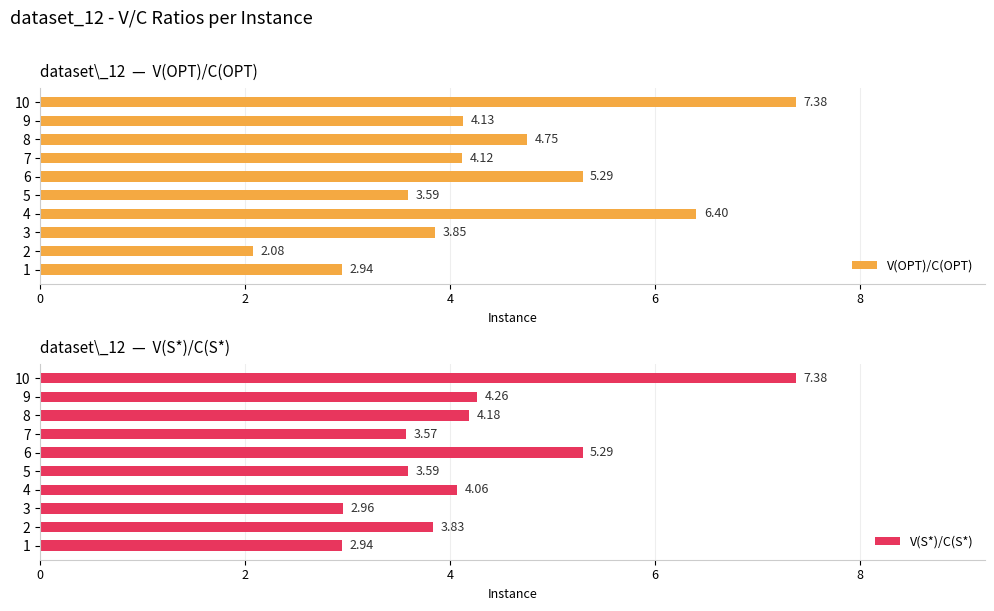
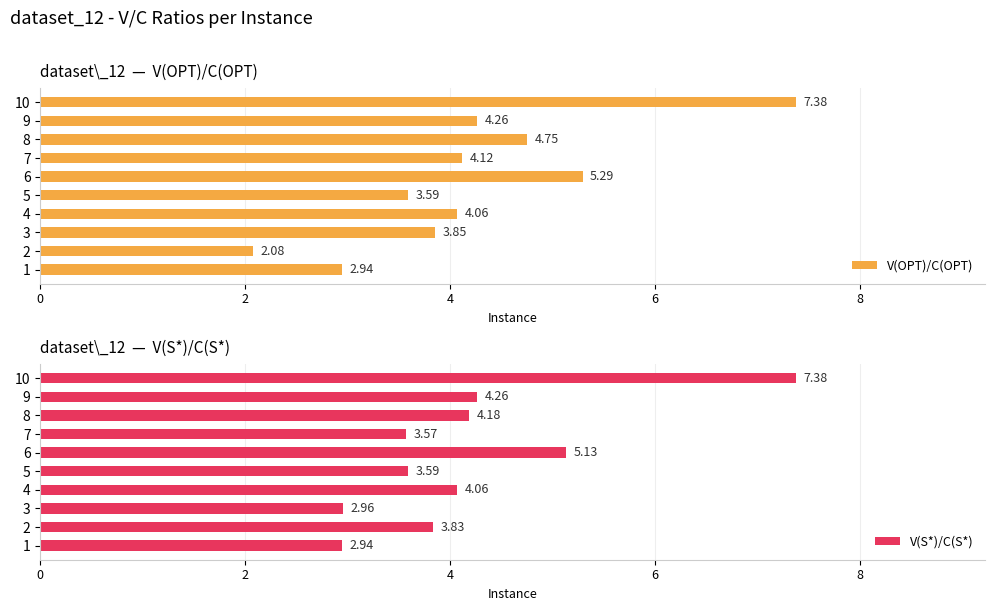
  {
    "dataset\\_12 — V(OPT)/C(OPT)": {
      "10": 7.38,
-     "9": 4.13,
+     "9": 4.26,
      "8": 4.75,
      "7": 4.12,
      "6": 5.29,
      "5": 3.59,
-     "4": 6.40,
+     "4": 4.06,
      "3": 3.85,
      "2": 2.08,
      "1": 2.94
    },
    "dataset\\_12 — V(S*)/C(S*)": {
      "10": 7.38,
      "9": 4.26,
      "8": 4.18,
      "7": 3.57,
-     "6": 5.29,
+     "6": 5.13,
      "5": 3.59,
      "4": 4.06,
      "3": 2.96,
      "2": 3.83,
      "1": 2.94
    }
  }
